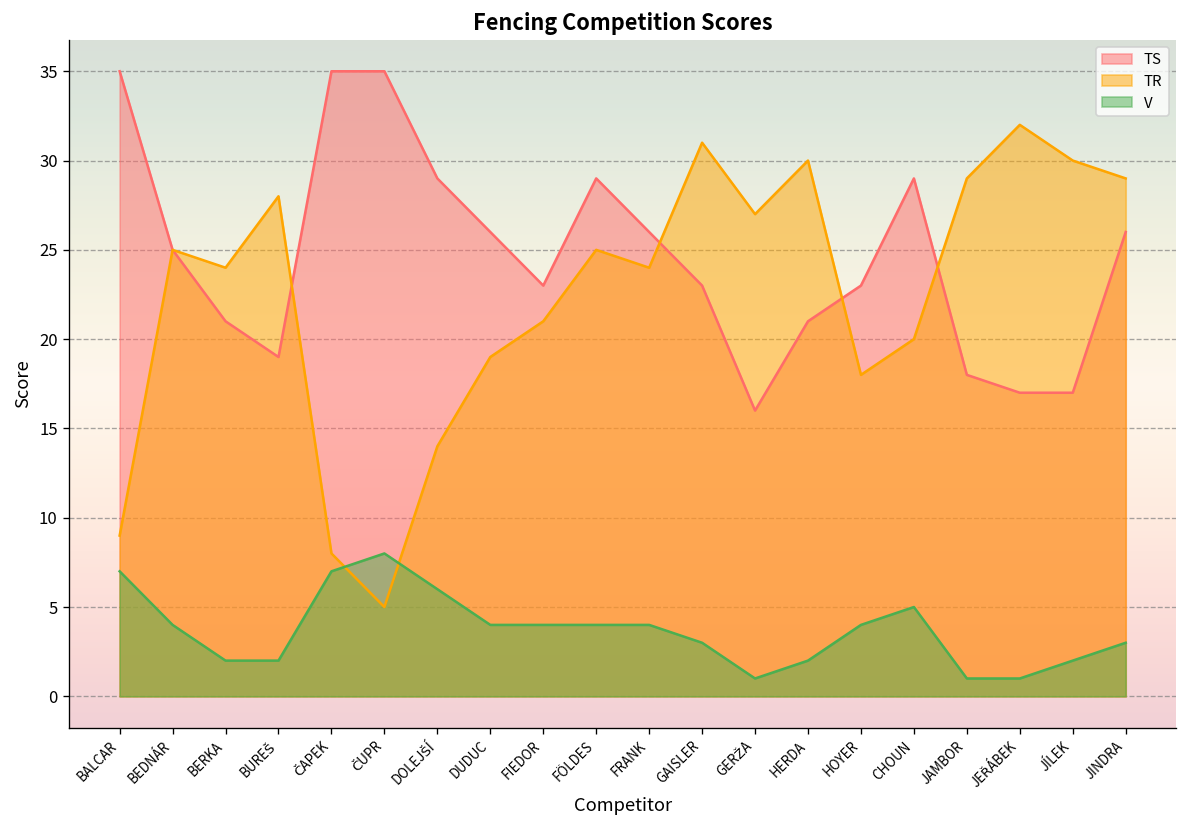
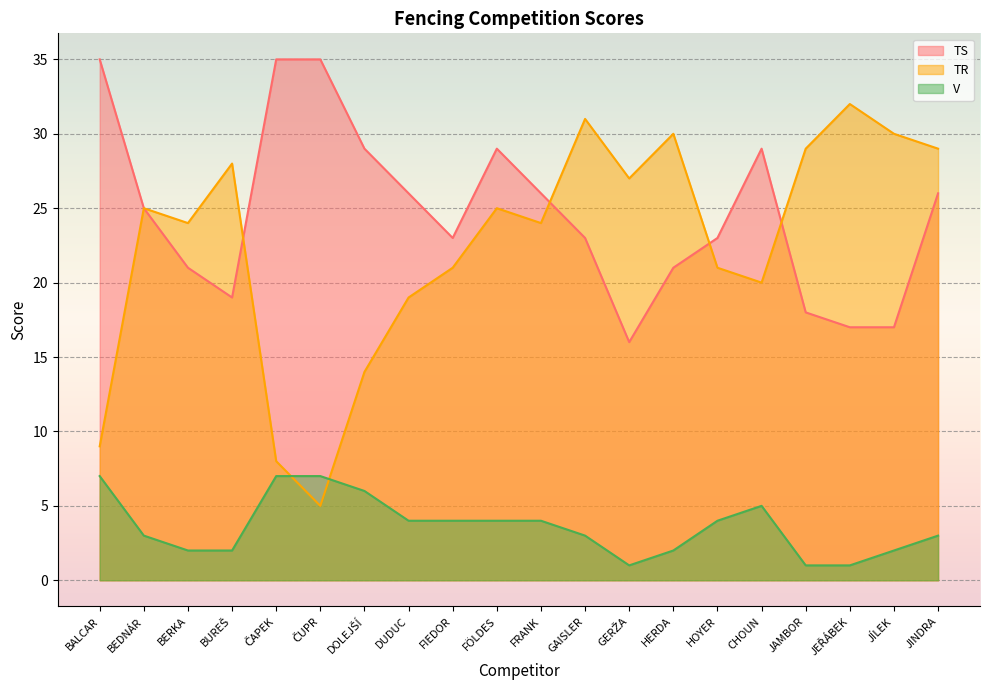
  {
    "TS": {
      "BALCAR": 35,
      "BERKA": 21,
      "BUREŠ": 19,
      "ČAPEK": 35,
      "ČUPR": 35,
      "DOLEJŠÍ": 29,
      "DUDUC": 26,
      "FIEDOR": 23,
      "FÖLDES": 29,
      "FRANK": 26,
      "GAISLER": 23,
      "GERŽA": 16,
      "HERDA": 21,
      "HOYER": 23,
      "CHOUN": 29,
      "JAMBOR": 18,
      "JEŘÁBEK": 17,
      "JÍLEK": 17,
      "JINDRA": 26
    },
    "TR": {
      "BALCAR": 9,
      "BERKA": 24,
      "BUREŠ": 28,
      "ČAPEK": 8,
      "ČUPR": 5,
      "DOLEJŠÍ": 14,
      "DUDUC": 19,
      "FIEDOR": 21,
      "FÖLDES": 25,
      "FRANK": 24,
      "GAISLER": 31,
      "GERŽA": 27,
      "HERDA": 30,
-     "HOYER": 18,
+     "HOYER": 21,
      "CHOUN": 20,
      "JAMBOR": 29,
      "JEŘÁBEK": 32,
      "JÍLEK": 30,
      "JINDRA": 29
    },
    "V": {
      "BALCAR": 7,
-     "BEDNÁR": 4,
+     "BEDNÁR": 3,
      "BERKA": 2,
      "BUREŠ": 2,
      "ČAPEK": 7,
-     "ČUPR": 8,
+     "ČUPR": 7,
      "DOLEJŠÍ": 6,
      "DUDUC": 4,
      "FIEDOR": 4,
      "FÖLDES": 4,
      "FRANK": 4,
      "GAISLER": 3,
      "GERŽA": 1,
      "HERDA": 2,
      "HOYER": 4,
      "CHOUN": 5,
      "JAMBOR": 1,
      "JEŘÁBEK": 1,
      "JÍLEK": 2,
      "JINDRA": 3
    }
  }
